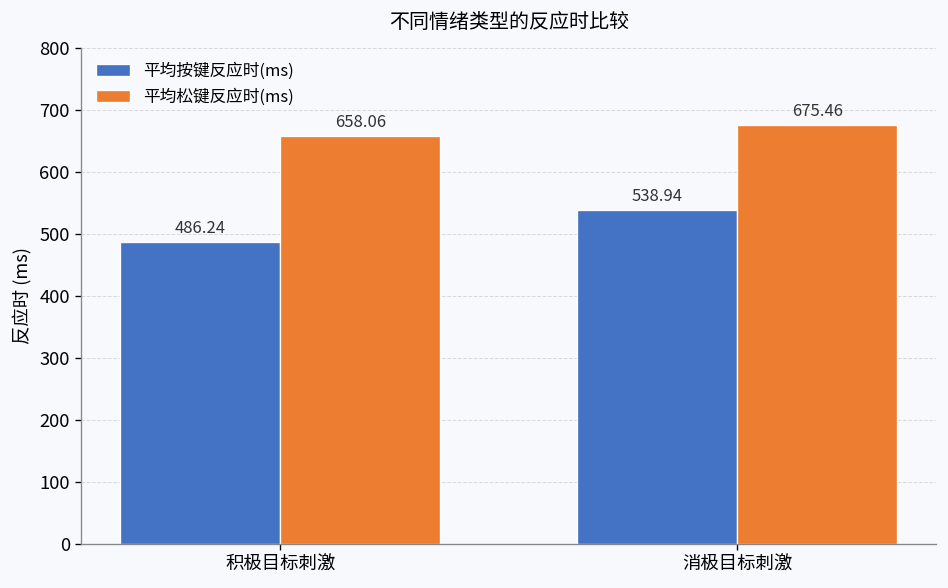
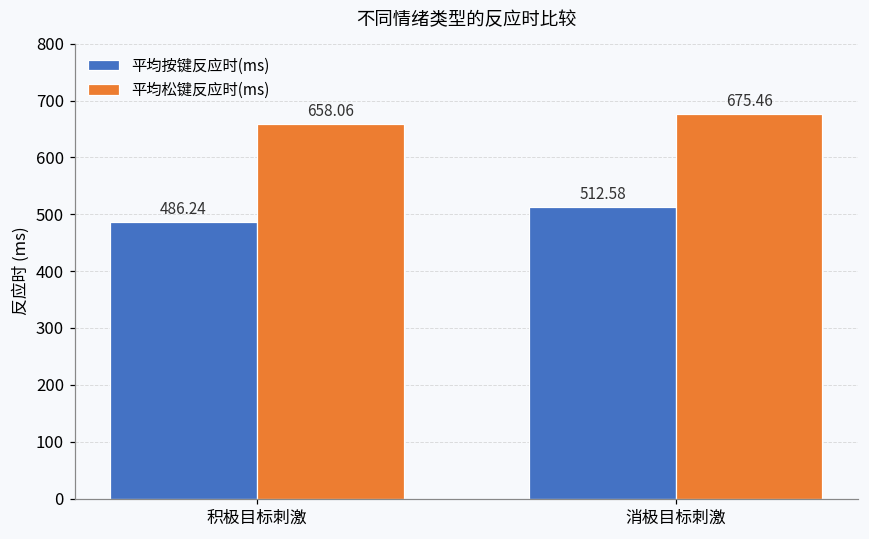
  {
    "平均按键反应时(ms)": {
      "积极目标刺激": 486.24,
-     "消极目标刺激": 538.94
+     "消极目标刺激": 512.58
    },
    "平均松键反应时(ms)": {
      "积极目标刺激": 658.06,
      "消极目标刺激": 675.46
    }
  }
